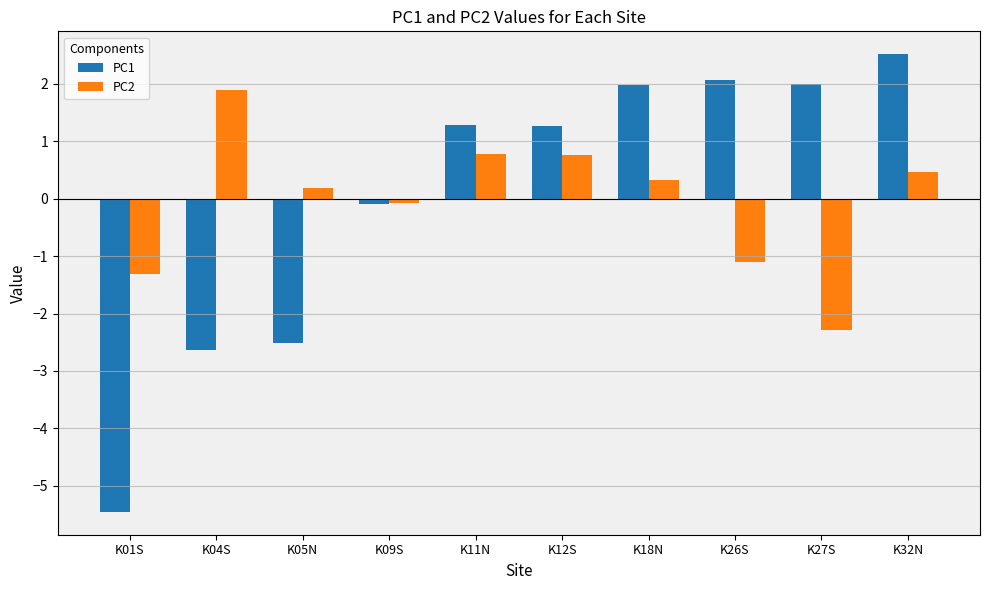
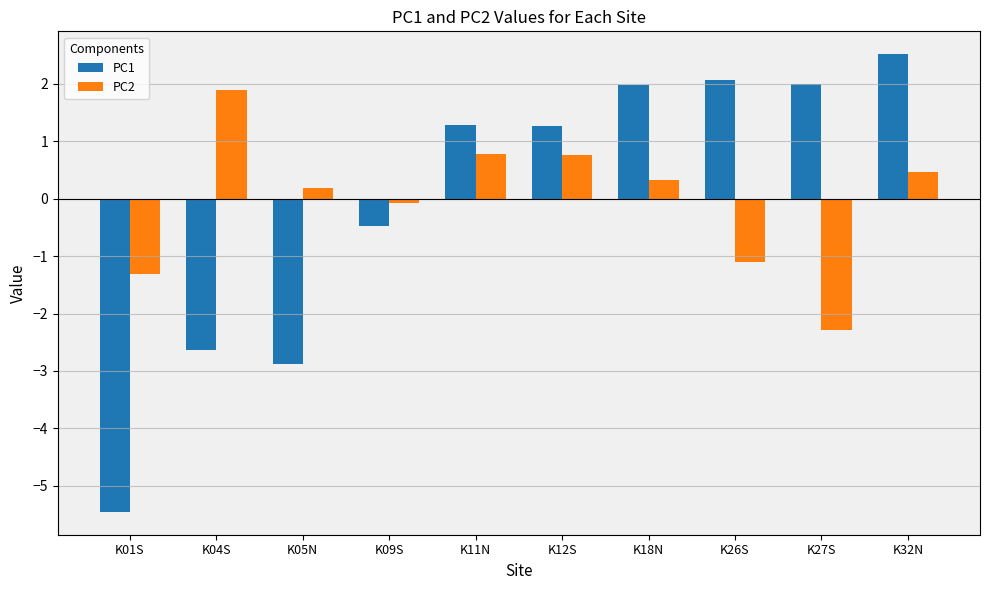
  {
    "PC1": {
      "K01S": -5.5,
      "K04S": -2.6,
-     "K05N": -2.5,
-     "K09S": -0.1,
+     "K05N": -2.9,
+     "K09S": -0.5,
      "K11N": 1.3,
      "K12S": 1.3,
      "K18N": 2.0,
      "K26S": 2.1,
      "K27S": 2.0,
      "K32N": 2.5
    },
    "PC2": {
      "K01S": -1.3,
      "K04S": 1.9,
      "K05N": 0.2,
      "K09S": -0.1,
      "K11N": 0.8,
      "K12S": 0.8,
      "K18N": 0.3,
      "K26S": -1.1,
      "K27S": -2.3,
      "K32N": 0.5
    }
  }
